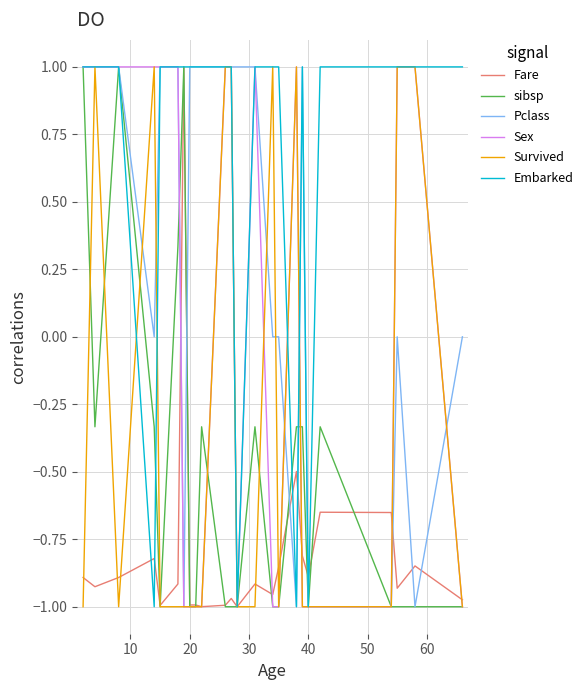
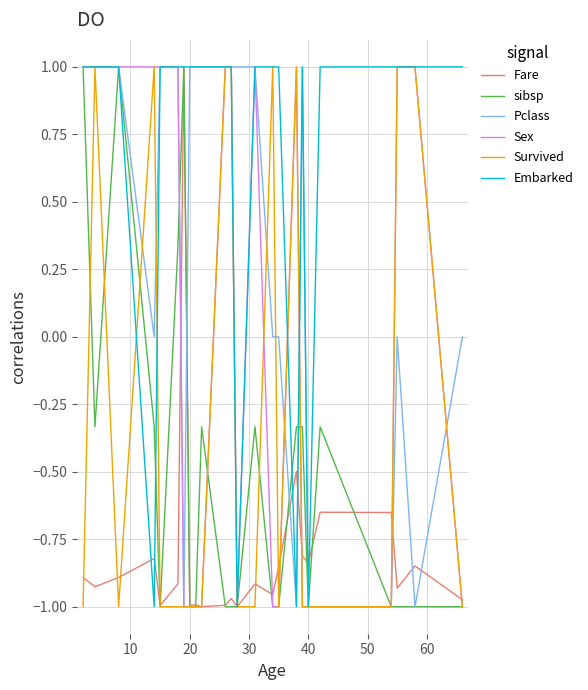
  {
    "Fare": {
-     "40": -0.89
+     "40": -0.84
    }
  }
